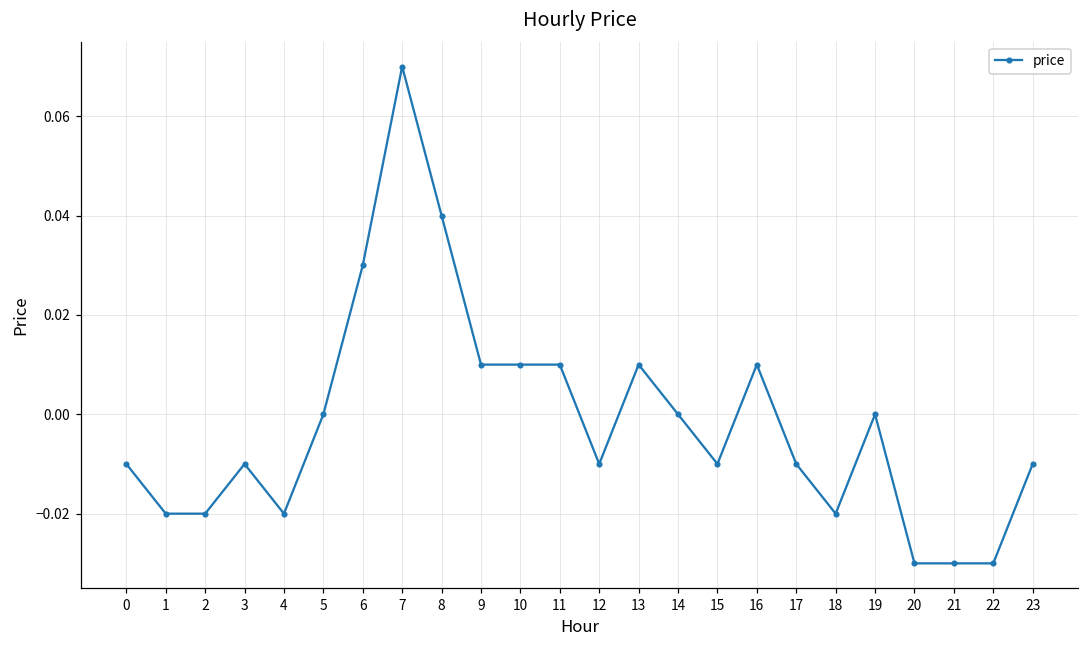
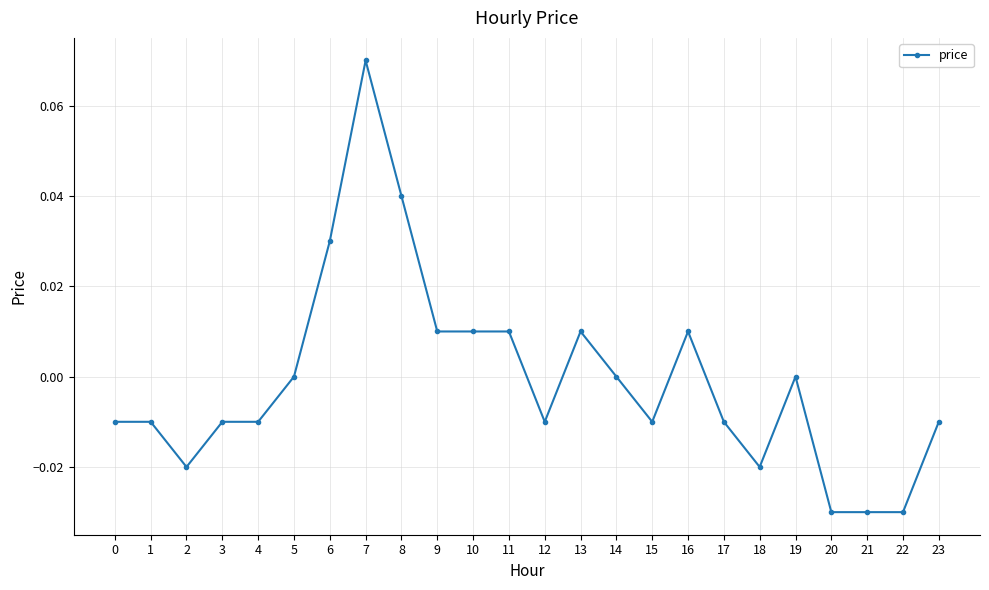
  {
    "0": -0.01,
-   "1": -0.02,
+   "1": -0.01,
    "2": -0.02,
    "3": -0.01,
-   "4": -0.02,
+   "4": -0.01,
    "5": 0.00,
    "6": 0.03,
    "7": 0.07,
    "8": 0.04,
    "9": 0.01,
    "10": 0.01,
    "11": 0.01,
    "12": -0.01,
    "13": 0.01,
    "14": 0.00,
    "15": -0.01,
    "16": 0.01,
    "17": -0.01,
    "18": -0.02,
    "19": 0.00,
    "20": -0.03,
    "21": -0.03,
    "22": -0.03,
    "23": -0.01
  }
